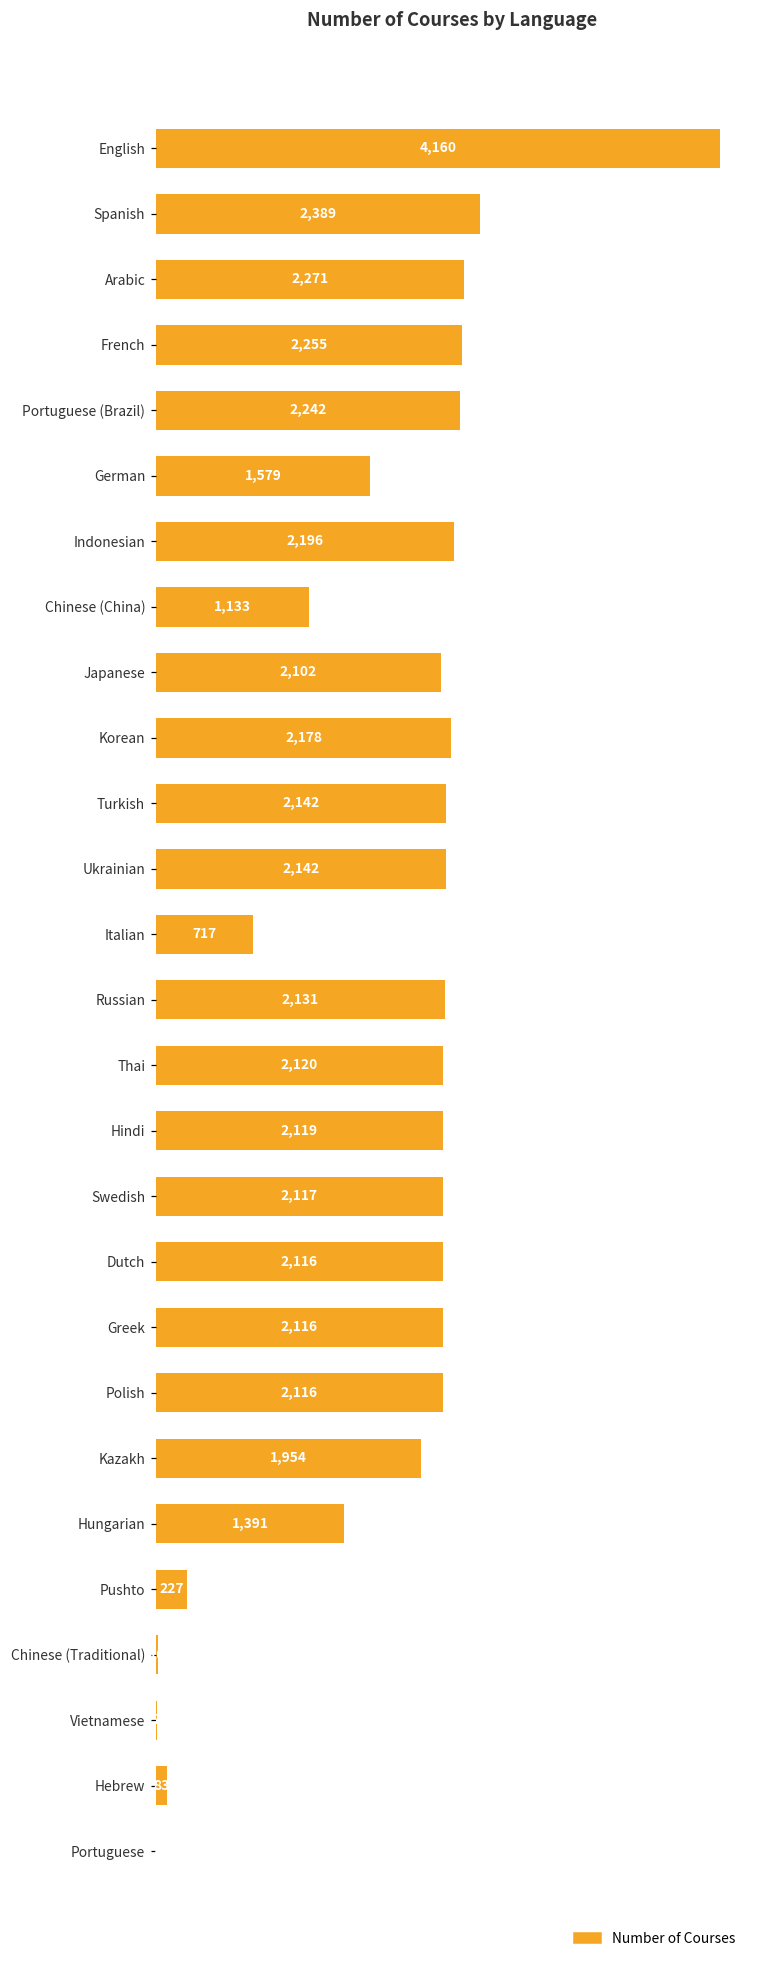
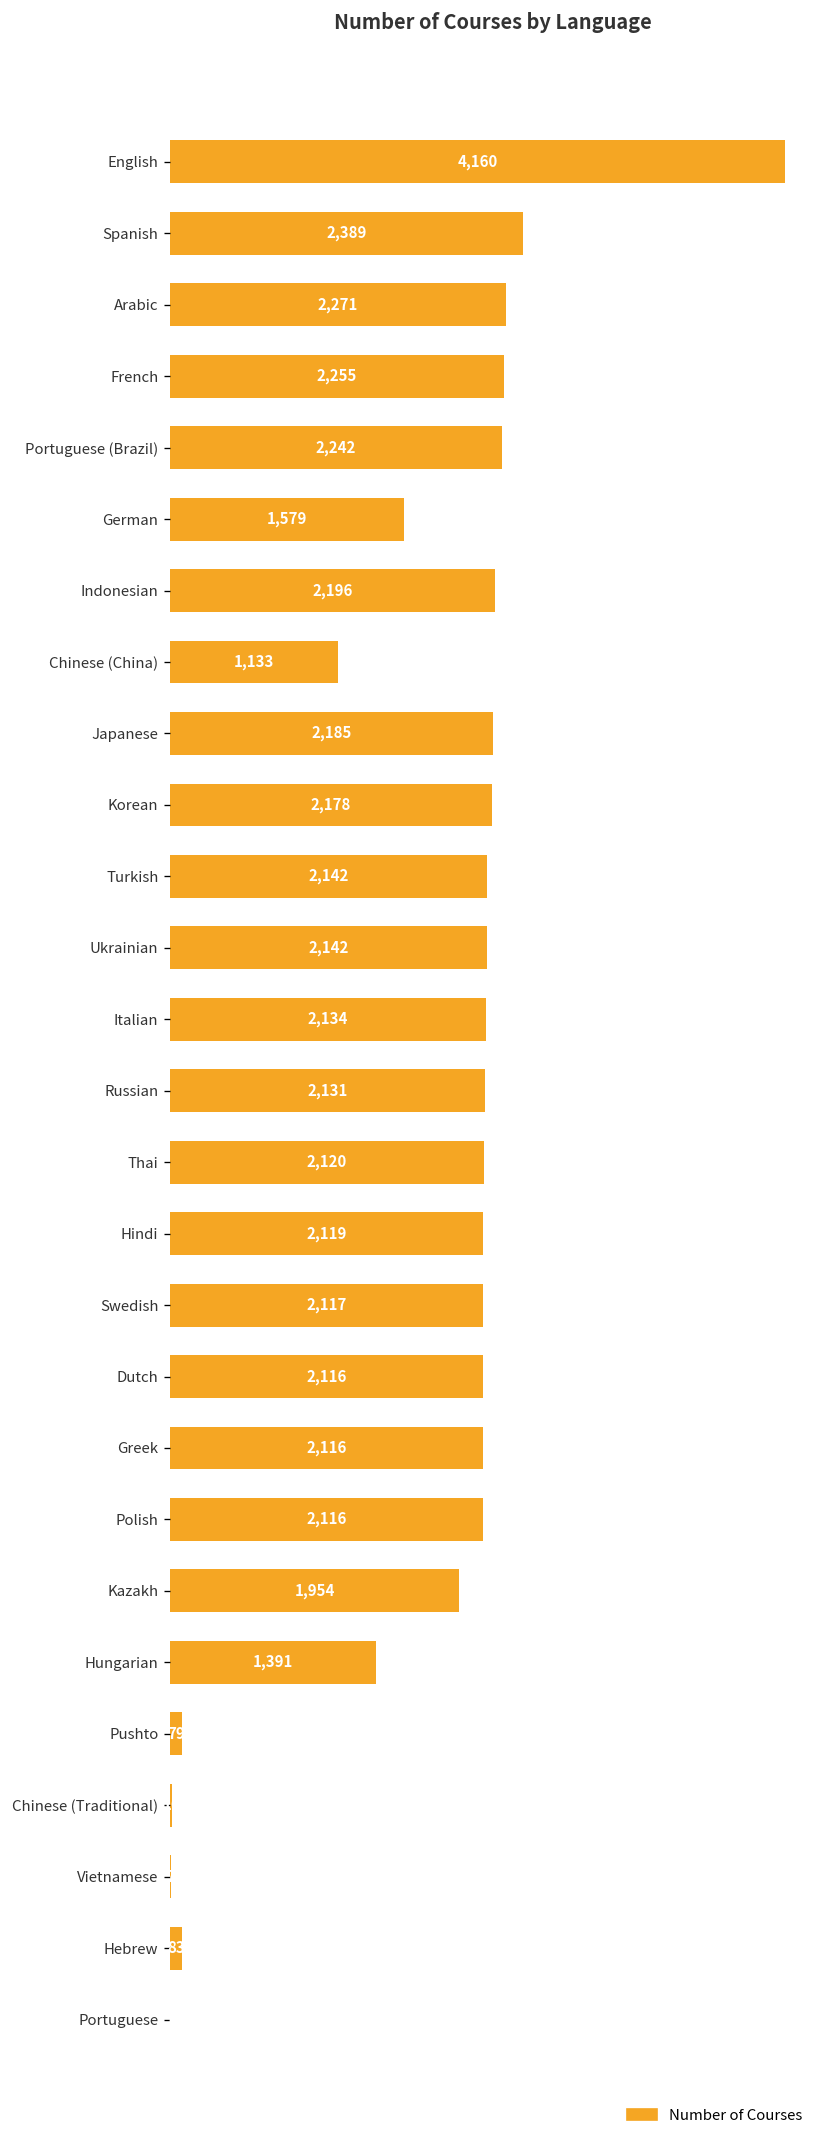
  {
    "English": "4,160",
    "Spanish": "2,389",
    "Arabic": "2,271",
    "French": "2,255",
    "Portuguese (Brazil)": "2,242",
    "German": "1,579",
    "Indonesian": "2,196",
    "Chinese (China)": "1,133",
-   "Japanese": "2,102",
+   "Japanese": "2,185",
    "Korean": "2,178",
    "Turkish": "2,142",
    "Ukrainian": "2,142",
-   "Italian": "717",
+   "Italian": "2,134",
    "Russian": "2,131",
    "Thai": "2,120",
    "Hindi": "2,119",
    "Swedish": "2,117",
    "Dutch": "2,116",
    "Greek": "2,116",
    "Polish": "2,116",
    "Kazakh": "1,954",
    "Hungarian": "1,391",
-   "Pushto": "227",
+   "Pushto": "79",
    "Hebrew": "83"
  }
